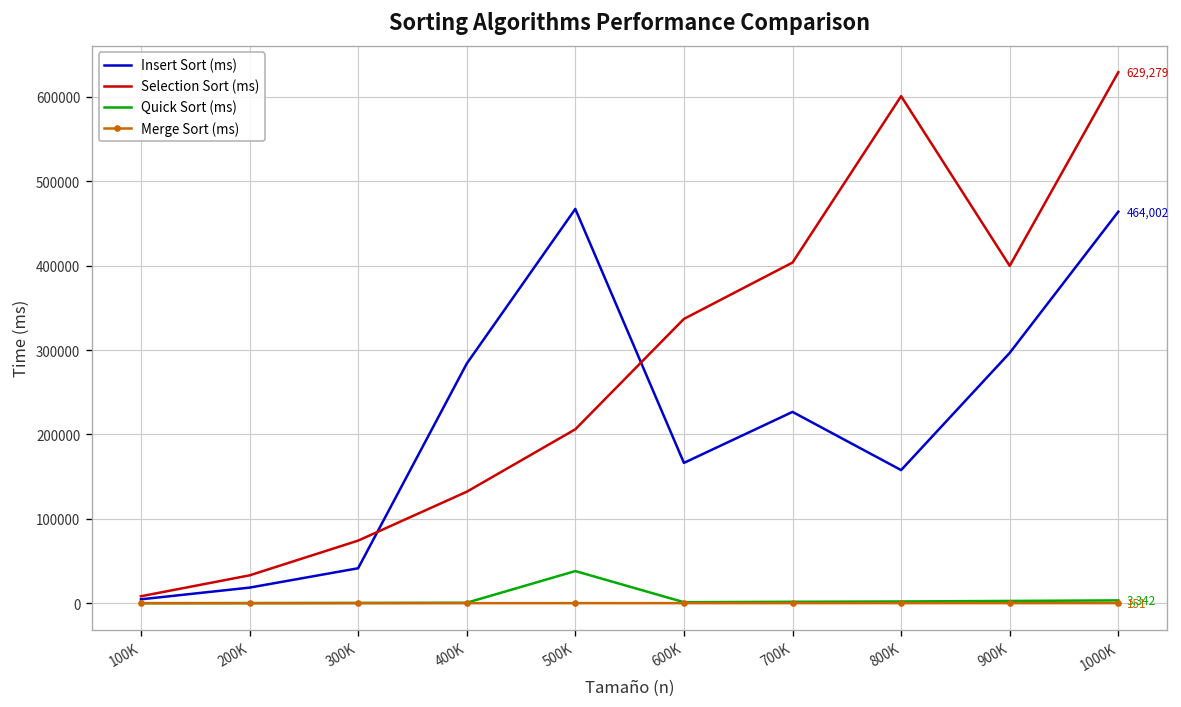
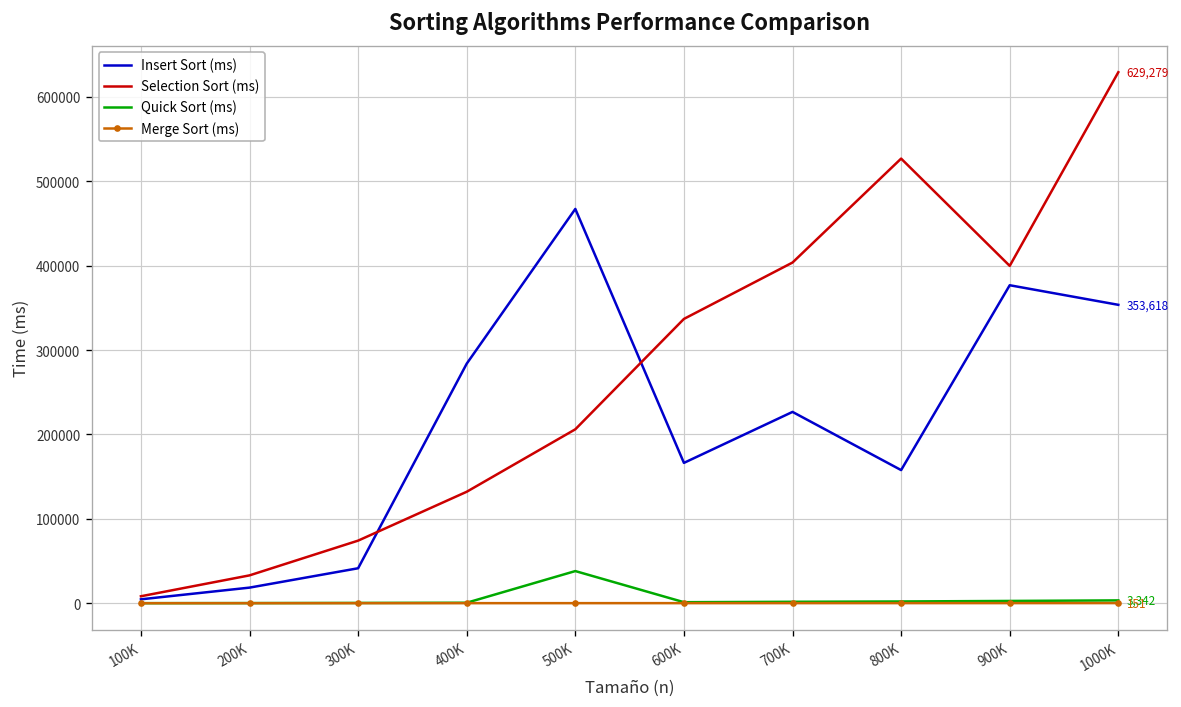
  {
    "Insert Sort (ms)": {
-     "900K": "300000",
-     "1000K": "464,002"
+     "900K": "380000",
+     "1000K": "353,618"
    },
    "Selection Sort (ms)": {
      "100K": "10000",
      "200K": "30000",
      "300K": "70000",
      "400K": "130000",
      "500K": "210000",
      "600K": "340000",
      "700K": "400000",
-     "800K": "600000",
+     "800K": "530000",
      "900K": "400000"
    },
    "Quick Sort (ms)": {
      "500K": "40000"
    },
    "Merge Sort (ms)": {
      "500K": "0"
    }
  }
